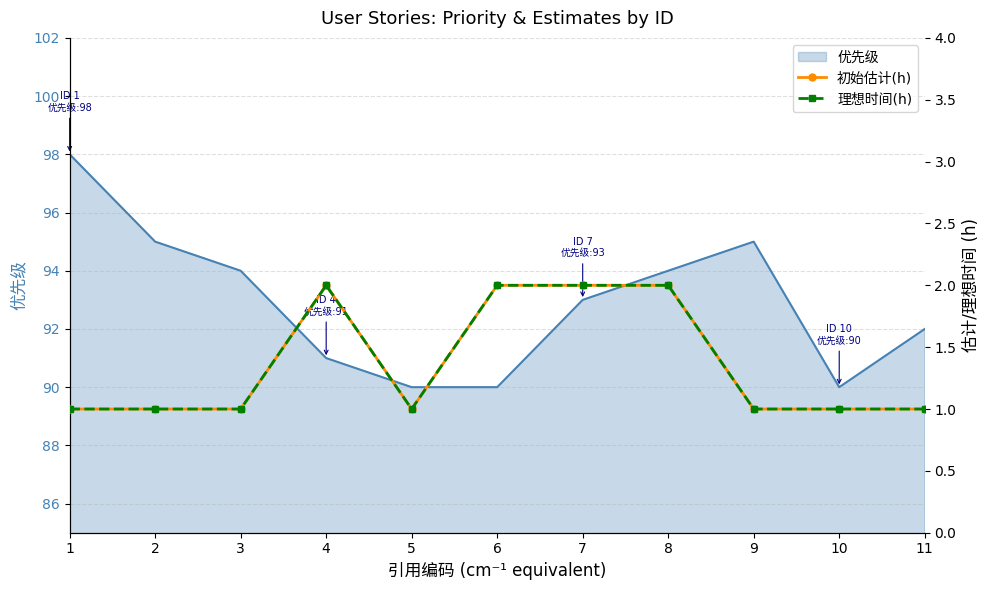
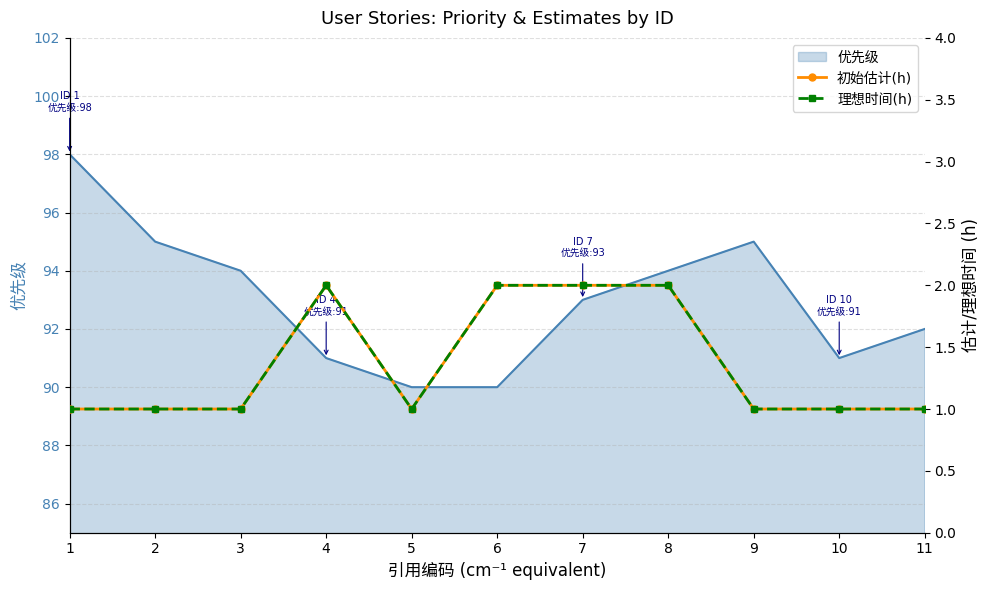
  {
    "优先级": {
      "1": 98,
      "4": 91,
-     "10": 90
+     "10": 91
    }
  }
